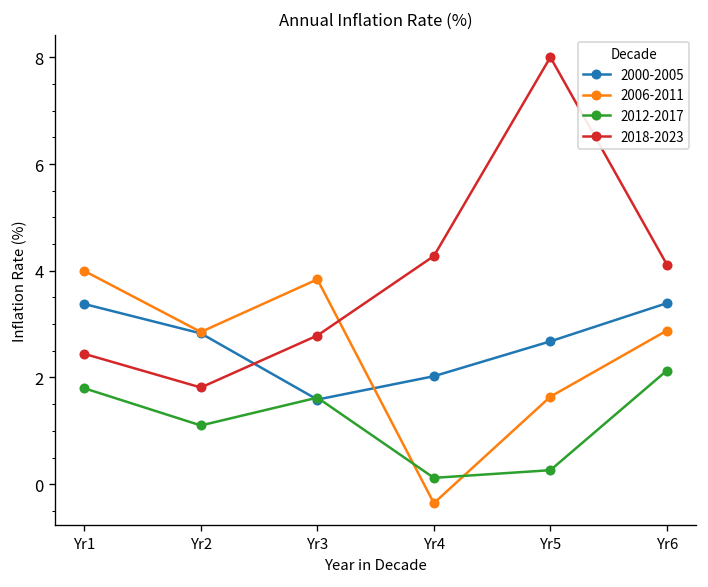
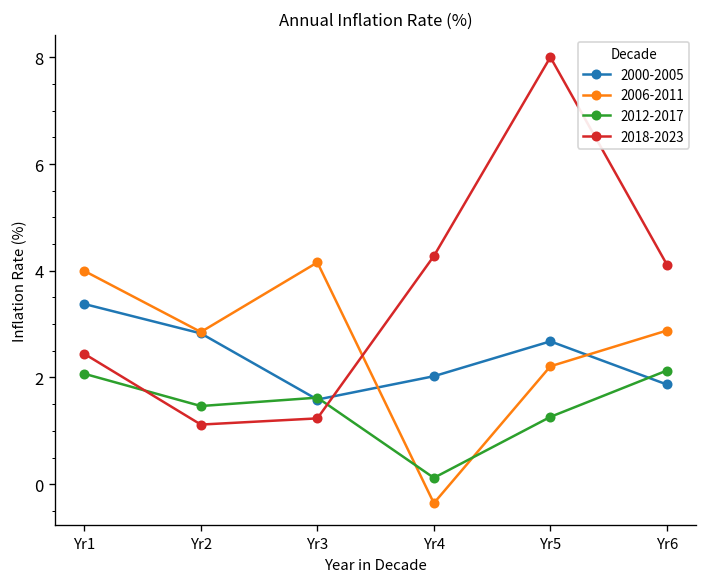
  {
    "2000-2005": {
      "Yr1": 3.4,
      "Yr4": 2.0,
      "Yr5": 2.7,
-     "Yr6": 3.4
+     "Yr6": 1.9
    },
    "2006-2011": {
      "Yr1": 4.0,
-     "Yr3": 3.8,
+     "Yr3": 4.2,
      "Yr4": -0.4,
-     "Yr5": 1.6,
+     "Yr5": 2.2,
      "Yr6": 2.9
    },
    "2012-2017": {
-     "Yr1": 1.8,
-     "Yr2": 1.1,
+     "Yr1": 2.1,
+     "Yr2": 1.5,
      "Yr4": 0.1,
-     "Yr5": 0.3,
+     "Yr5": 1.3,
      "Yr6": 2.1
    },
    "2018-2023": {
      "Yr1": 2.4,
-     "Yr2": 1.8,
-     "Yr3": 2.8,
+     "Yr2": 1.1,
+     "Yr3": 1.2,
      "Yr4": 4.3,
      "Yr5": 8.0,
      "Yr6": 4.1
    }
  }
